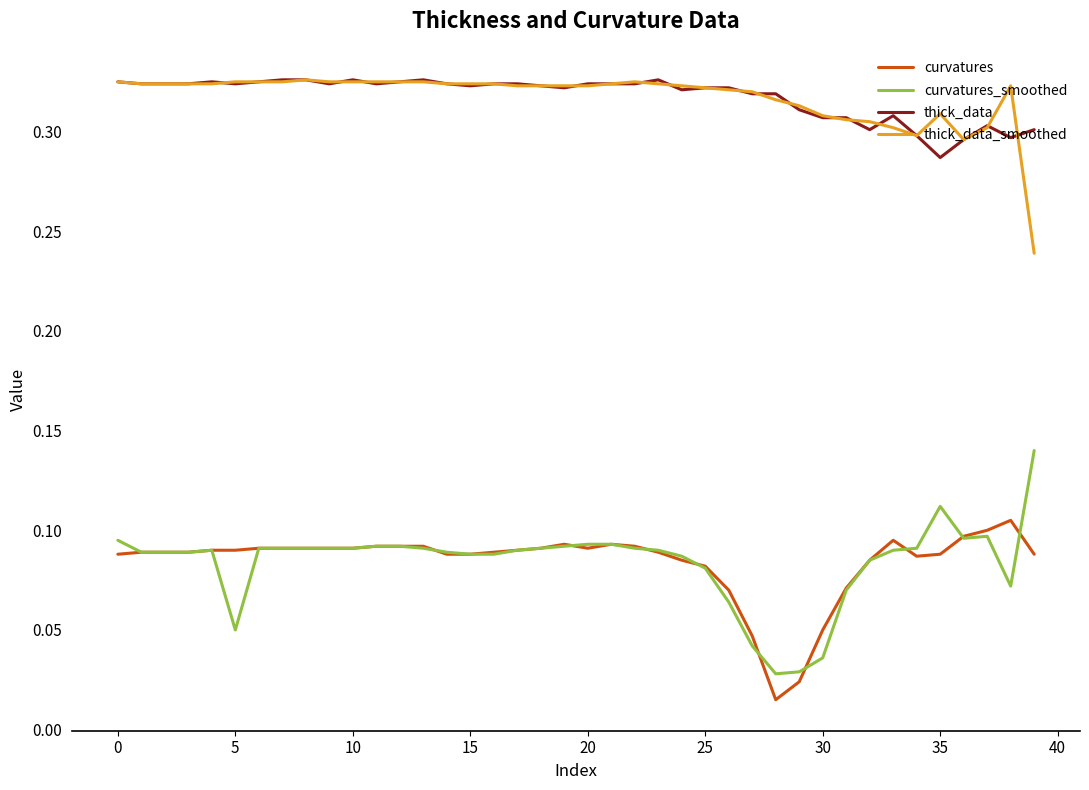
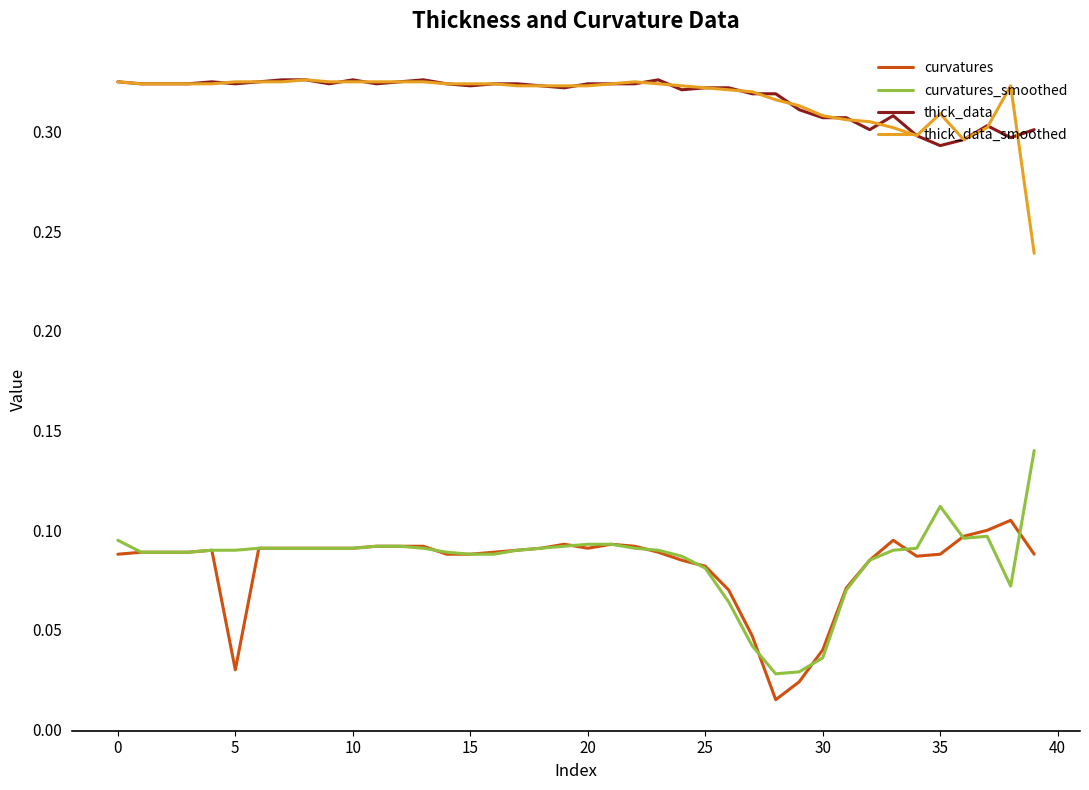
  {
    "curvatures": {
      "0": 0.088,
-     "5": 0.09,
+     "5": 0.03,
      "20": 0.09,
-     "30": 0.05,
+     "30": 0.04,
      "35": 0.088
    },
    "curvatures_smoothed": {
      "0": 0.095,
-     "5": 0.05,
+     "5": 0.09,
      "20": 0.093,
      "30": 0.036,
      "35": 0.112
    },
    "thick_data": {
-     "35": 0.287
+     "35": 0.293
    },
    "thick_data_smoothed": {
      "35": 0.309
    }
  }
